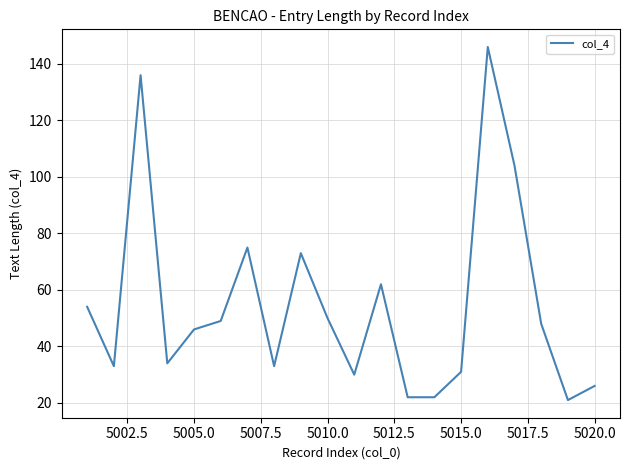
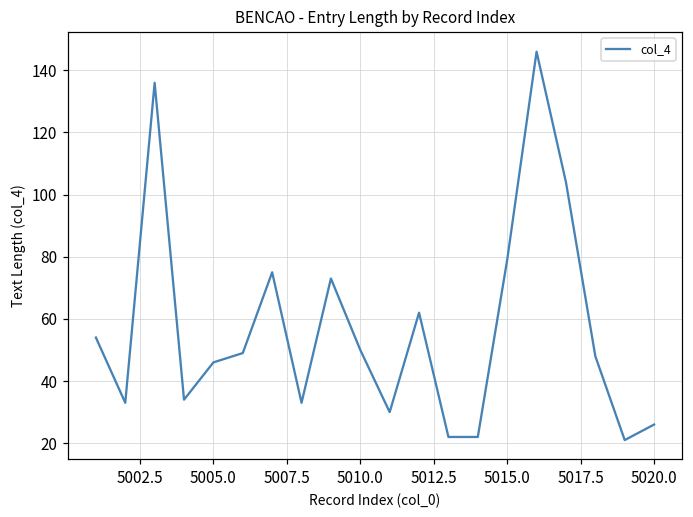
  {
    "5005.0": 46,
    "5010.0": 50,
-   "5015.0": 31,
+   "5015.0": 79,
    "5020.0": 26
  }
